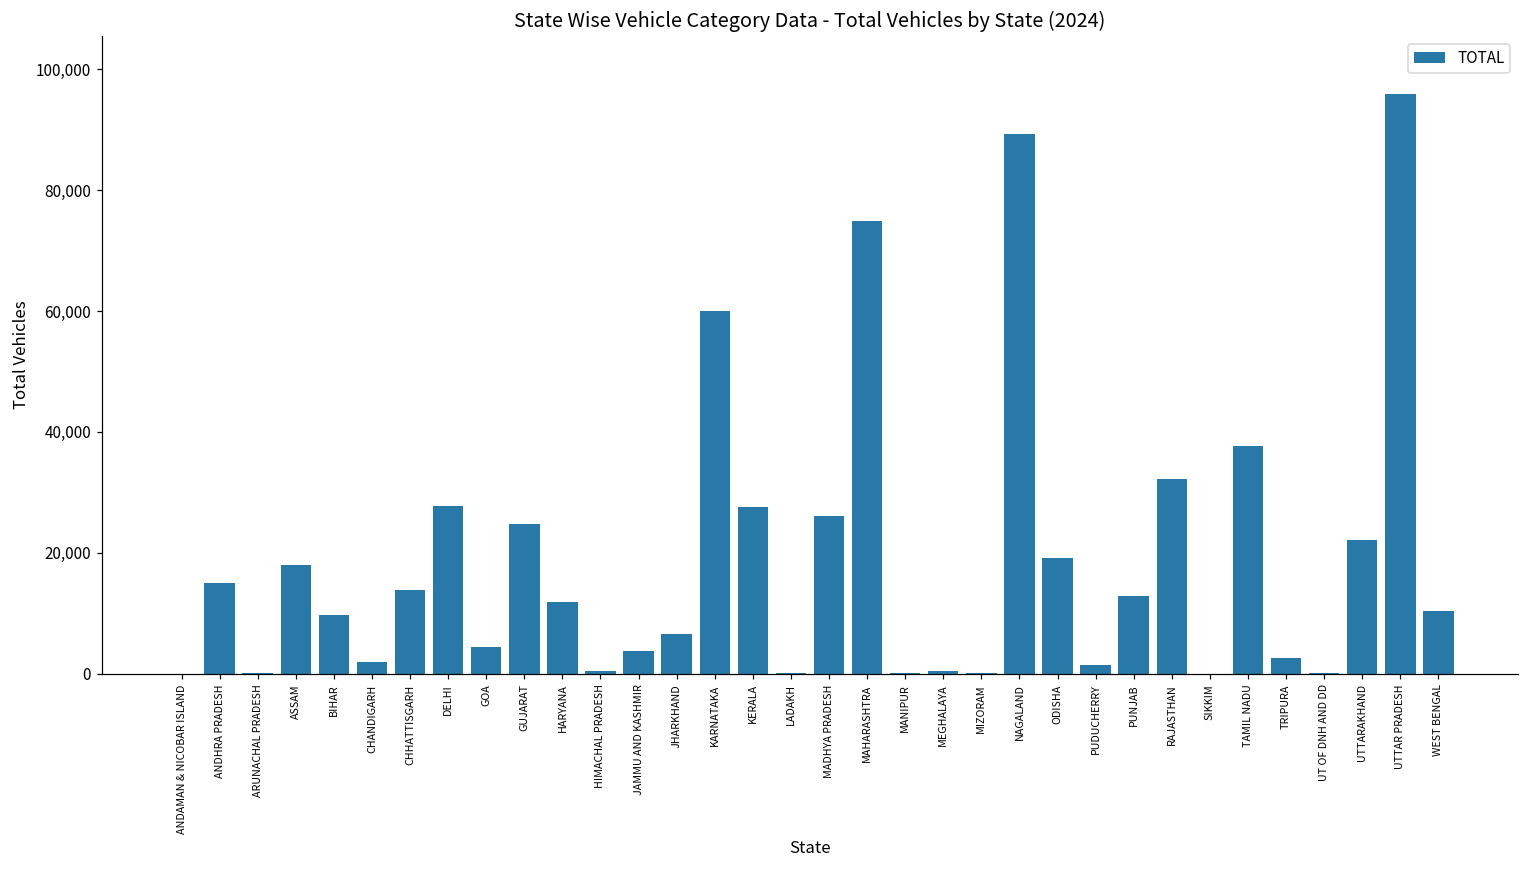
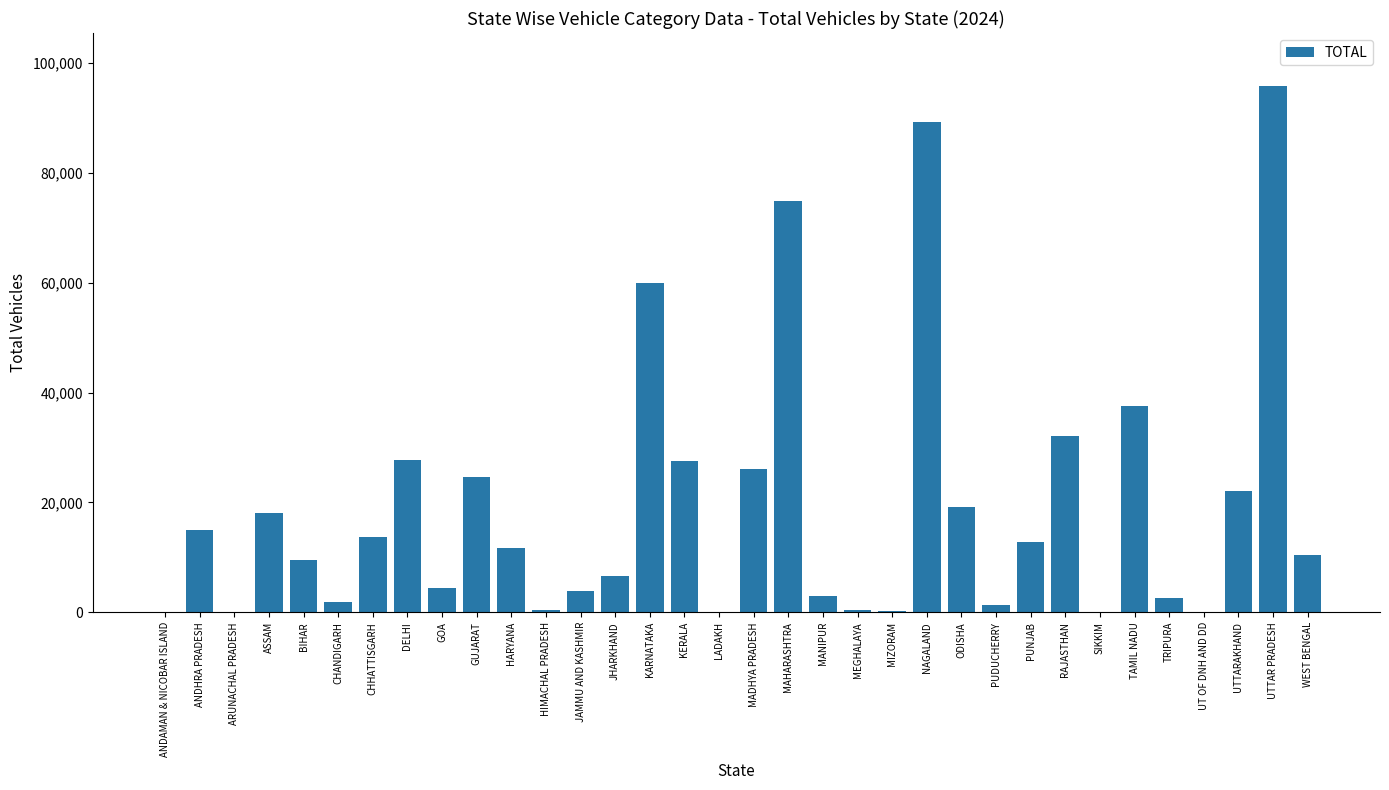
  {
    "ANDHRA PRADESH": "15,000",
    "ASSAM": "18,000",
    "BIHAR": "10,000",
    "CHANDIGARH": "2,000",
    "CHHATTISGARH": "14,000",
    "DELHI": "28,000",
    "GOA": "4,000",
    "GUJARAT": "25,000",
    "HARYANA": "12,000",
    "JAMMU AND KASHMIR": "4,000",
    "JHARKHAND": "7,000",
    "KARNATAKA": "60,000",
    "KERALA": "28,000",
    "MADHYA PRADESH": "26,000",
    "MAHARASHTRA": "75,000",
-   "MANIPUR": "0",
+   "MANIPUR": "3,000",
    "MEGHALAYA": "0",
    "NAGALAND": "89,000",
    "ODISHA": "19,000",
    "PUDUCHERRY": "1,000",
    "PUNJAB": "13,000",
    "RAJASTHAN": "32,000",
    "TAMIL NADU": "38,000",
    "TRIPURA": "3,000",
    "UTTARAKHAND": "22,000",
    "UTTAR PRADESH": "96,000",
    "WEST BENGAL": "10,000"
  }
